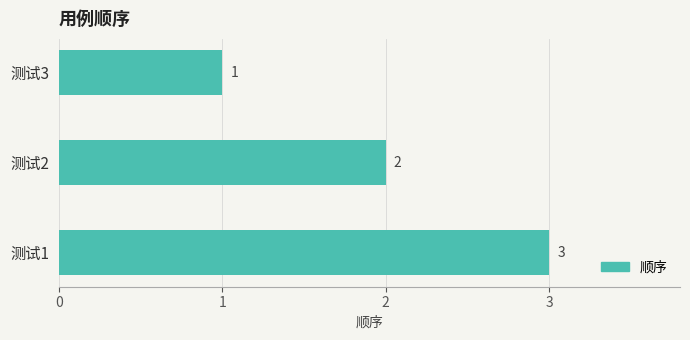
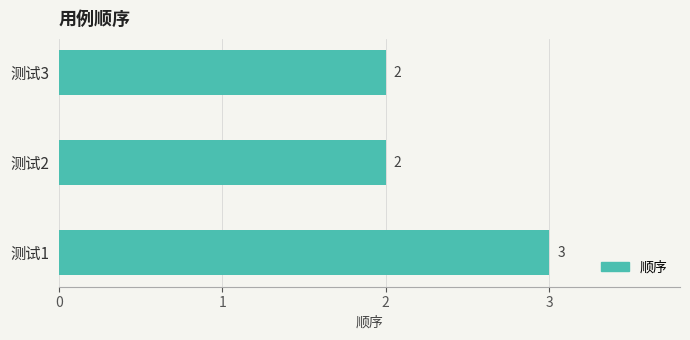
  {
-   "测试3": 1,
+   "测试3": 2,
    "测试2": 2,
    "测试1": 3
  }
